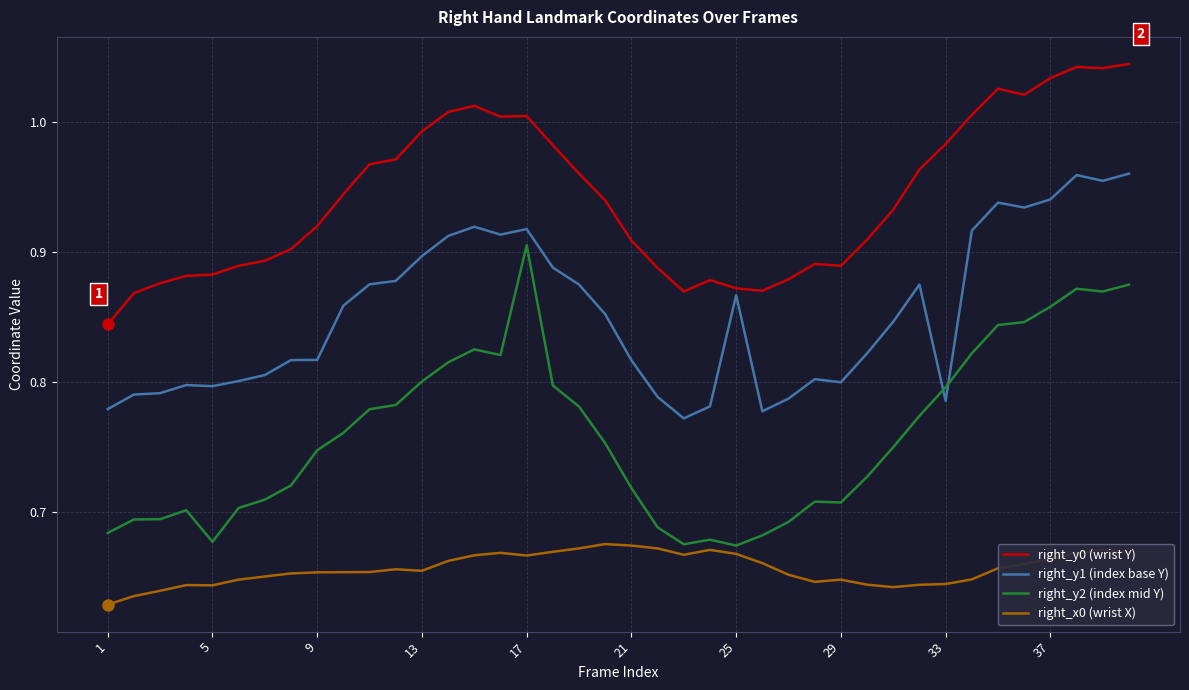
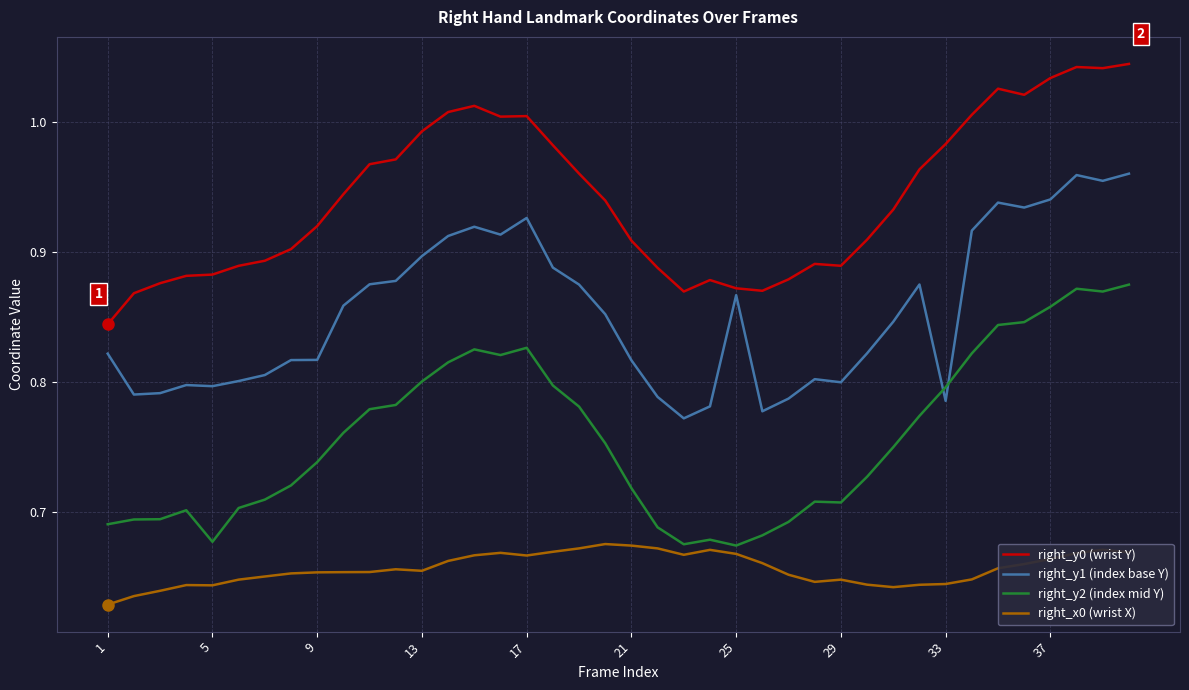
  {
    "right_y1 (index base Y)": {
-     "1": 0.779,
+     "1": 0.822,
      "5": 0.797,
      "9": 0.817,
      "13": 0.897,
-     "17": 0.917,
+     "17": 0.926,
      "21": 0.817,
      "25": 0.867,
      "29": 0.800,
      "33": 0.785,
      "37": 0.940
    },
    "right_y2 (index mid Y)": {
-     "1": 0.684,
+     "1": 0.691,
      "5": 0.677,
-     "9": 0.747,
+     "9": 0.738,
      "13": 0.800,
-     "17": 0.905,
+     "17": 0.826,
      "21": 0.718,
      "25": 0.674,
      "29": 0.707,
      "33": 0.796,
      "37": 0.858
    }
  }
